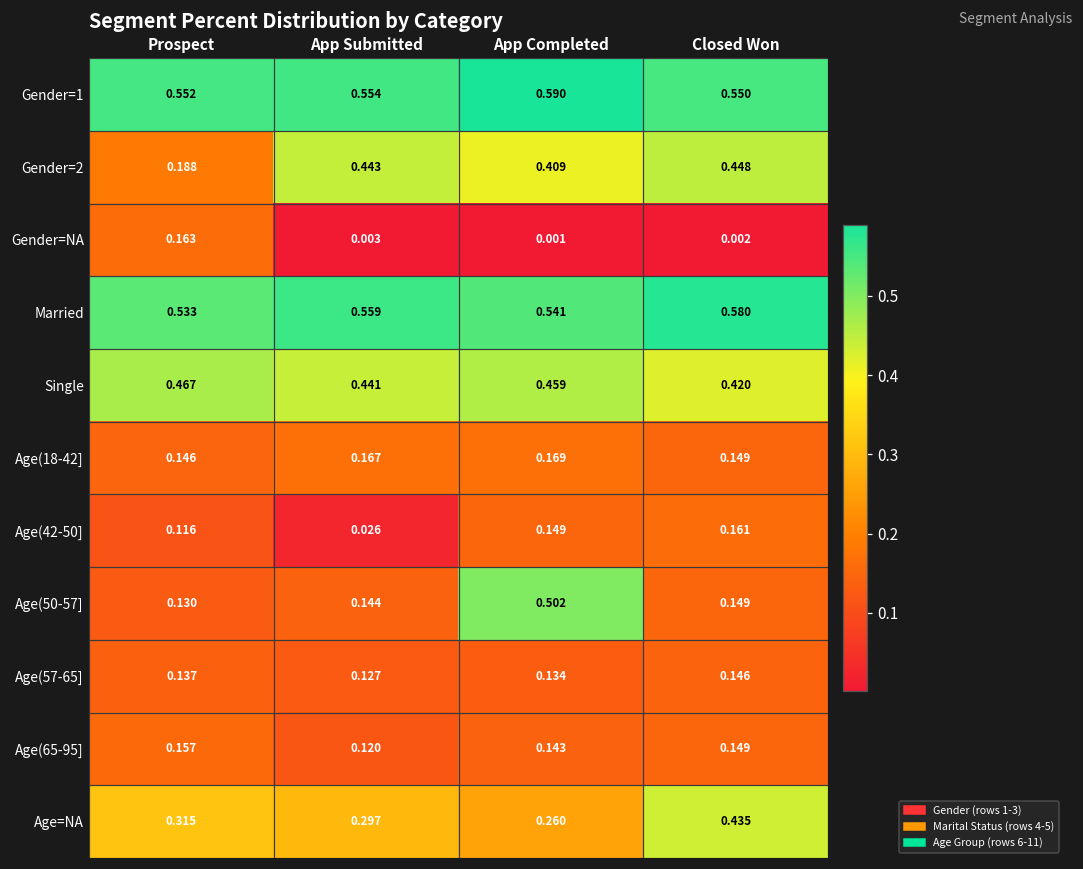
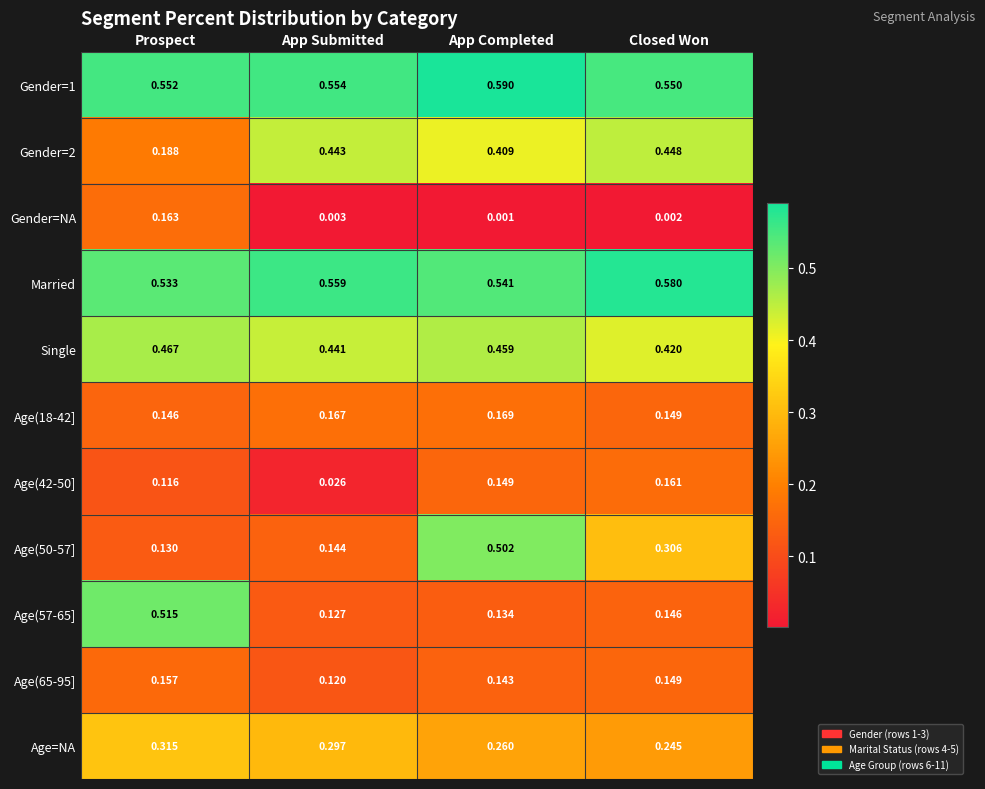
  {
    "Gender=1": {
      "Prospect": 0.552,
      "App Submitted": 0.554,
      "App Completed": 0.590,
      "Closed Won": 0.550
    },
    "Gender=2": {
      "Prospect": 0.188,
      "App Submitted": 0.443,
      "App Completed": 0.409,
      "Closed Won": 0.448
    },
    "Gender=NA": {
      "Prospect": 0.163,
      "App Submitted": 0.003,
      "App Completed": 0.001,
      "Closed Won": 0.002
    },
    "Married": {
      "Prospect": 0.533,
      "App Submitted": 0.559,
      "App Completed": 0.541,
      "Closed Won": 0.580
    },
    "Single": {
      "Prospect": 0.467,
      "App Submitted": 0.441,
      "App Completed": 0.459,
      "Closed Won": 0.420
    },
    "Age(18-42]": {
      "Prospect": 0.146,
      "App Submitted": 0.167,
      "App Completed": 0.169,
      "Closed Won": 0.149
    },
    "Age(42-50]": {
      "Prospect": 0.116,
      "App Submitted": 0.026,
      "App Completed": 0.149,
      "Closed Won": 0.161
    },
    "Age(50-57]": {
      "Prospect": 0.130,
      "App Submitted": 0.144,
      "App Completed": 0.502,
-     "Closed Won": 0.149
+     "Closed Won": 0.306
    },
    "Age(57-65]": {
-     "Prospect": 0.137,
+     "Prospect": 0.515,
      "App Submitted": 0.127,
      "App Completed": 0.134,
      "Closed Won": 0.146
    },
    "Age(65-95]": {
      "Prospect": 0.157,
      "App Submitted": 0.120,
      "App Completed": 0.143,
      "Closed Won": 0.149
    },
    "Age=NA": {
      "Prospect": 0.315,
      "App Submitted": 0.297,
      "App Completed": 0.260,
-     "Closed Won": 0.435
+     "Closed Won": 0.245
    }
  }
